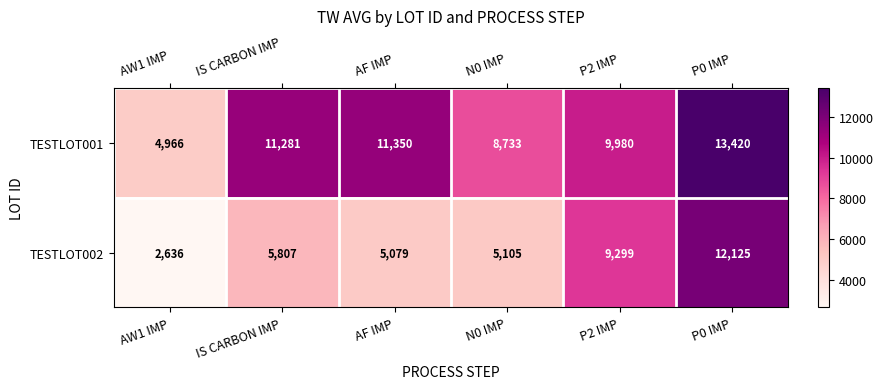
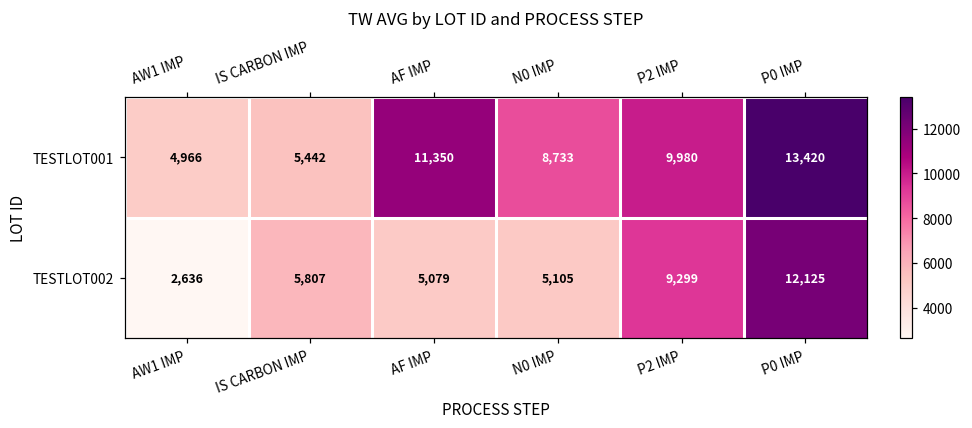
  {
    "TESTLOT001": {
      "AW1 IMP": "4,966",
-     "IS CARBON IMP": "11,281",
+     "IS CARBON IMP": "5,442",
      "AF IMP": "11,350",
      "N0 IMP": "8,733",
      "P2 IMP": "9,980",
      "P0 IMP": "13,420"
    },
    "TESTLOT002": {
      "AW1 IMP": "2,636",
      "IS CARBON IMP": "5,807",
      "AF IMP": "5,079",
      "N0 IMP": "5,105",
      "P2 IMP": "9,299",
      "P0 IMP": "12,125"
    }
  }
